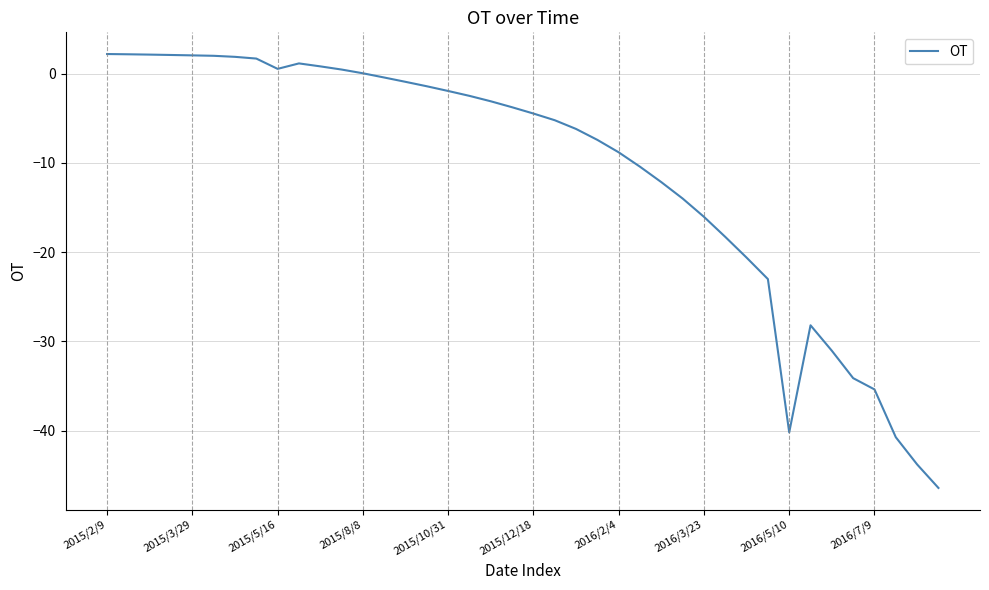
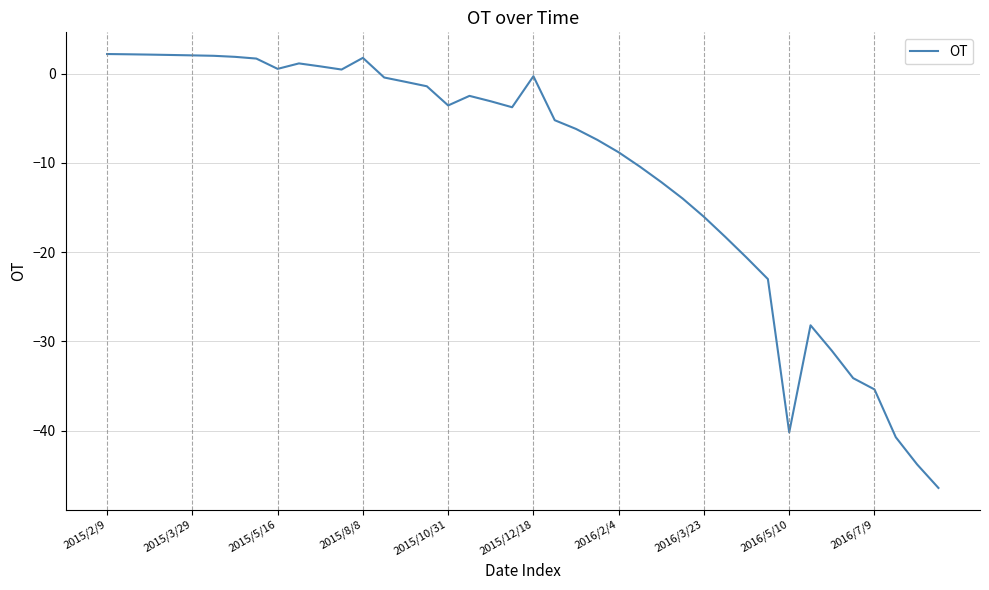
  {
    "2015/2/9": 2,
    "2015/3/29": 2,
    "2015/5/16": 1,
-   "2015/8/8": 0,
-   "2015/10/31": -2,
-   "2015/12/18": -4,
+   "2015/8/8": 2,
+   "2015/10/31": -4,
+   "2015/12/18": 0,
    "2016/2/4": -9,
    "2016/3/23": -16,
    "2016/5/10": -40,
    "2016/7/9": -35
  }
